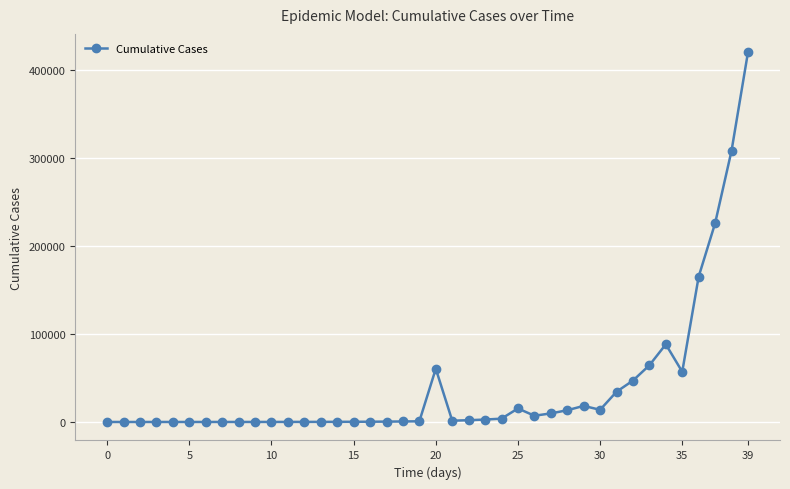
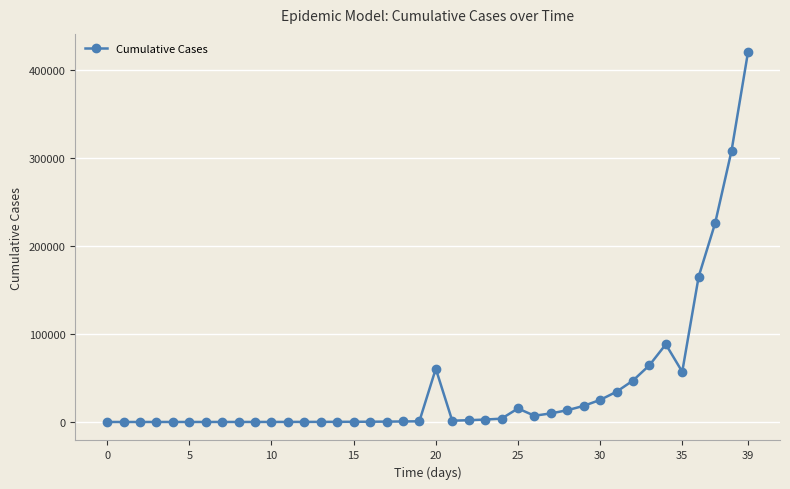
  {
    "0": 0,
    "5": 0,
    "10": 0,
    "15": 0,
    "20": 60000,
    "25": 20000,
-   "30": 10000,
+   "30": 30000,
    "35": 60000,
    "39": 420000
  }
